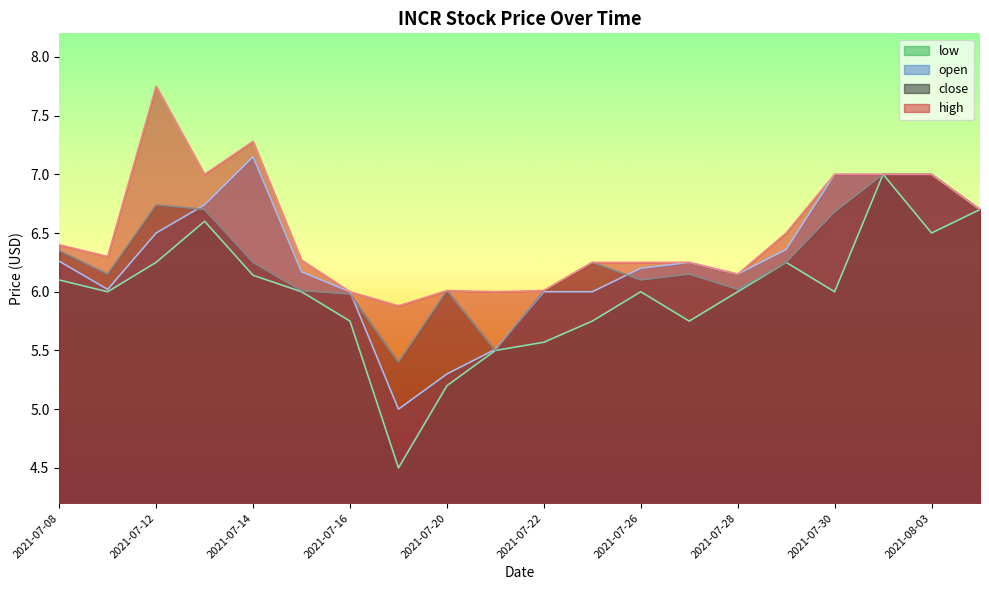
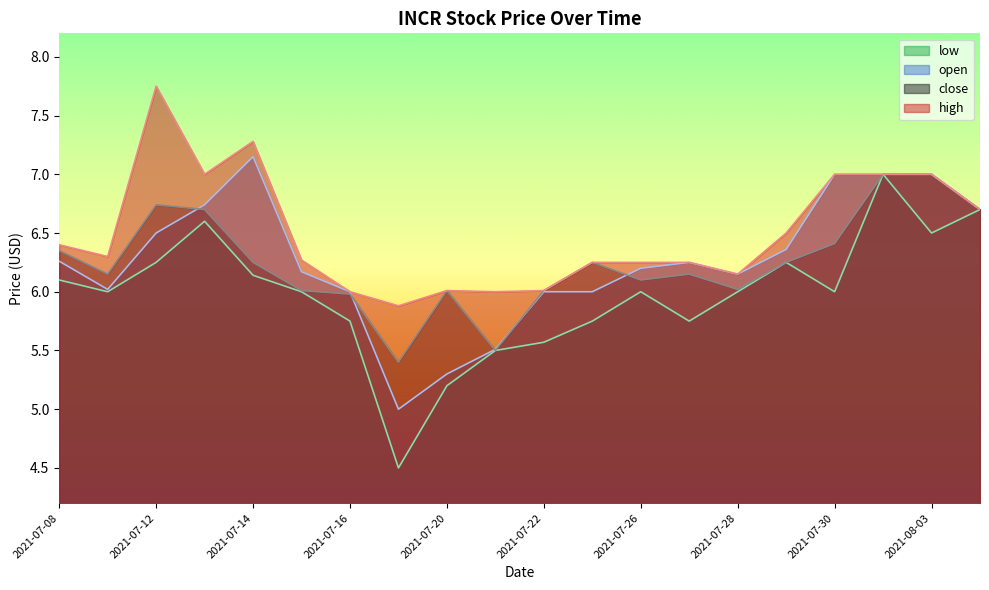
  {
    "low": {
      "2021-07-08": 6.10,
      "2021-07-12": 6.25,
      "2021-07-14": 6.14,
      "2021-07-16": 5.75,
      "2021-07-20": 5.20,
      "2021-07-22": 5.57,
      "2021-07-26": 6.00,
      "2021-07-30": 6.00,
      "2021-08-03": 6.50
    },
    "open": {
      "2021-07-08": 6.26,
      "2021-07-12": 6.50,
      "2021-07-14": 7.15,
      "2021-07-20": 5.30,
      "2021-07-26": 6.20
    },
    "close": {
      "2021-07-08": 6.35,
      "2021-07-12": 6.74,
      "2021-07-14": 6.25,
      "2021-07-26": 6.10,
-     "2021-07-30": 6.68
+     "2021-07-30": 6.41
    },
    "high": {
      "2021-07-08": 6.40,
      "2021-07-12": 7.75,
      "2021-07-14": 7.28,
      "2021-07-26": 6.25
    }
  }
